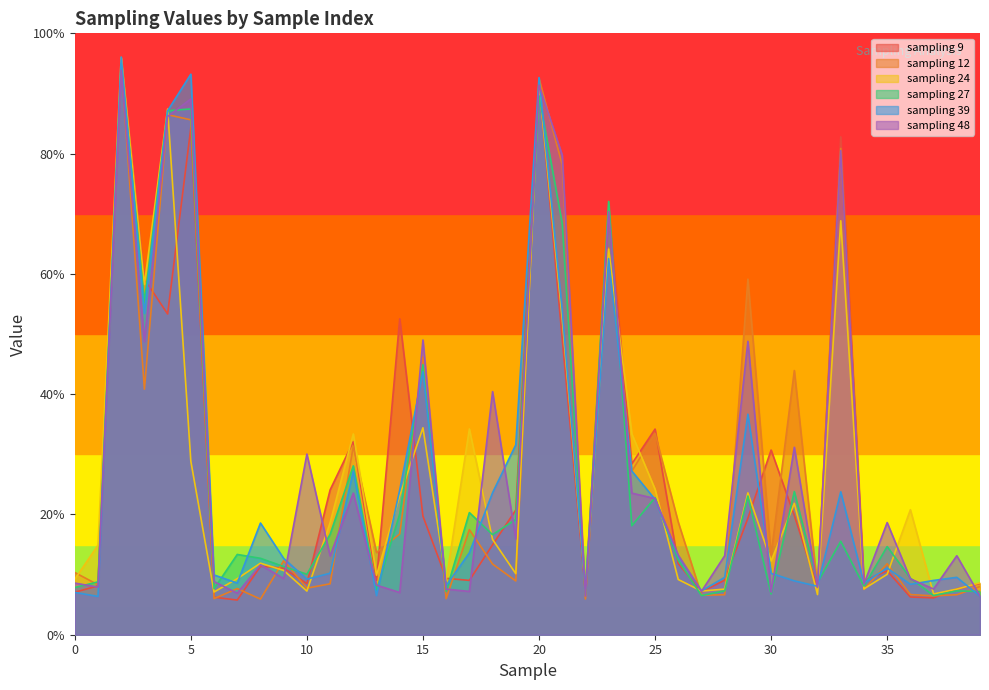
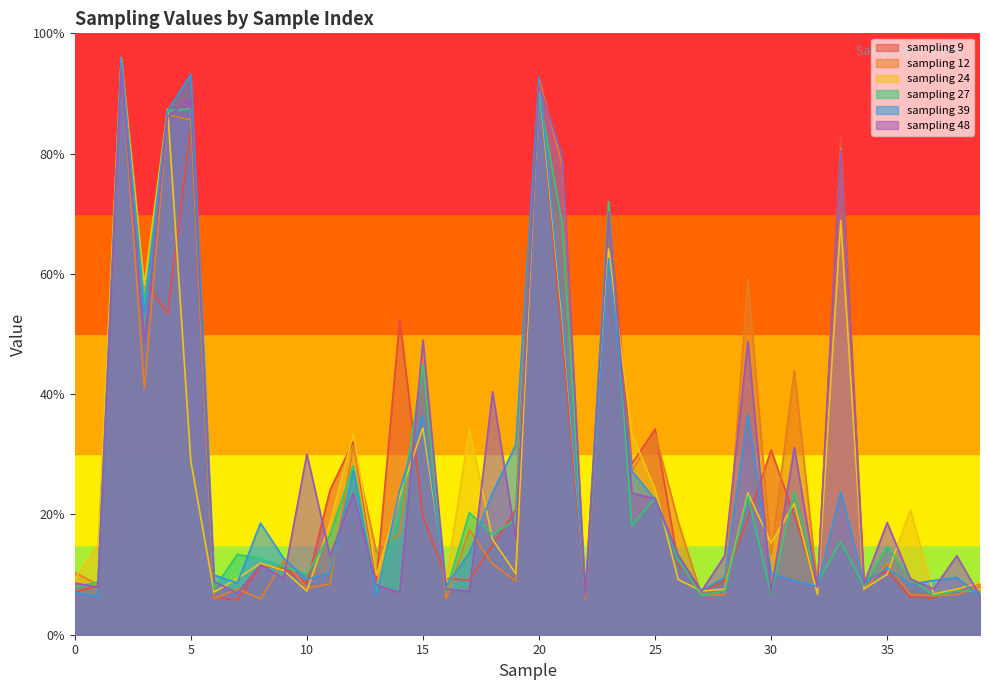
  {
    "sampling 24": {
      "0": "9%",
      "5": "29%",
      "10": "7%",
      "15": "34%",
      "25": "24%",
-     "30": "12%",
+     "30": "15%",
      "35": "10%"
    },
    "sampling 27": {
      "0": "8%",
      "5": "87%",
      "10": "10%",
      "15": "45%",
      "20": "90%",
      "35": "15%"
    },
    "sampling 39": {
      "5": "93%",
      "10": "9%",
-     "15": "44%",
+     "15": "37%",
      "30": "10%",
      "35": "11%"
    },
    "sampling 48": {
      "0": "9%",
      "5": "89%",
      "10": "30%",
      "15": "49%",
      "35": "19%"
    }
  }
